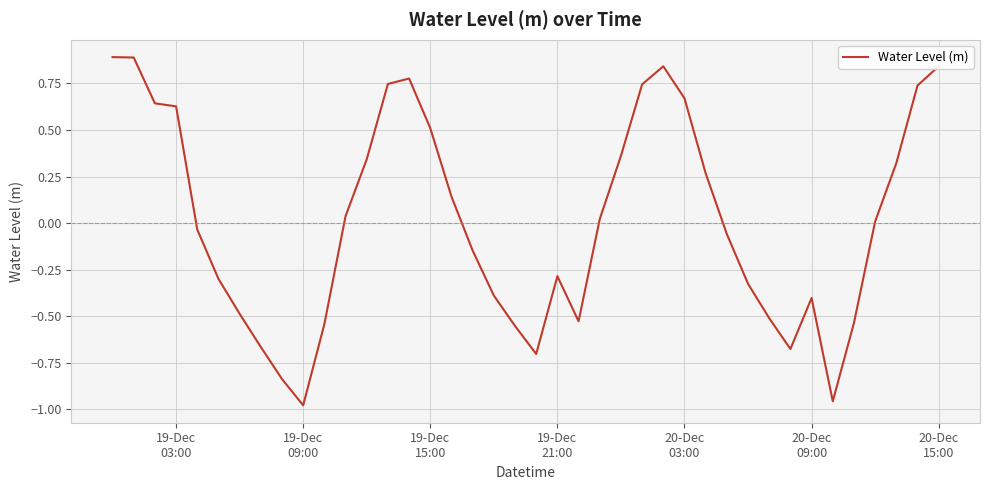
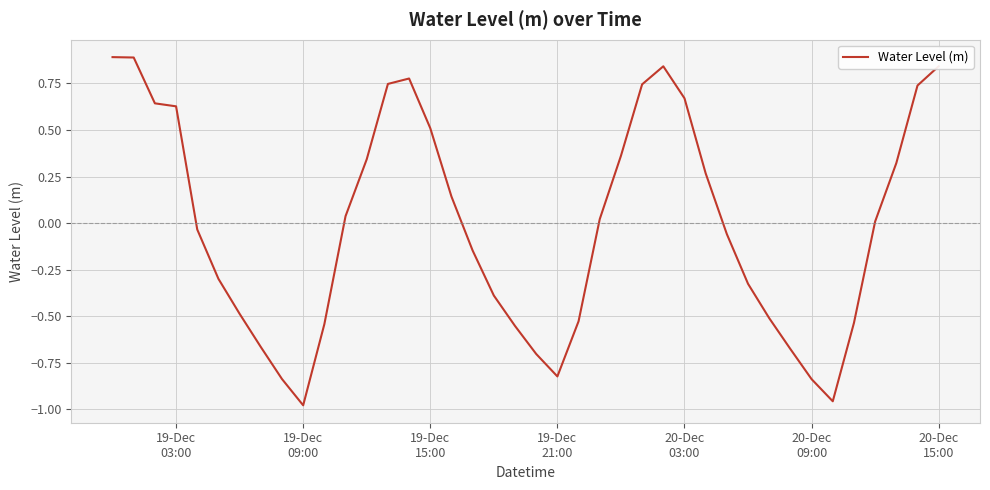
  {
    "19-Dec 03:00": 0.63,
    "19-Dec 09:00": -0.98,
    "19-Dec 15:00": 0.51,
-   "19-Dec 21:00": -0.28,
+   "19-Dec 21:00": -0.82,
    "20-Dec 03:00": 0.67,
-   "20-Dec 09:00": -0.40
+   "20-Dec 09:00": -0.84
  }
